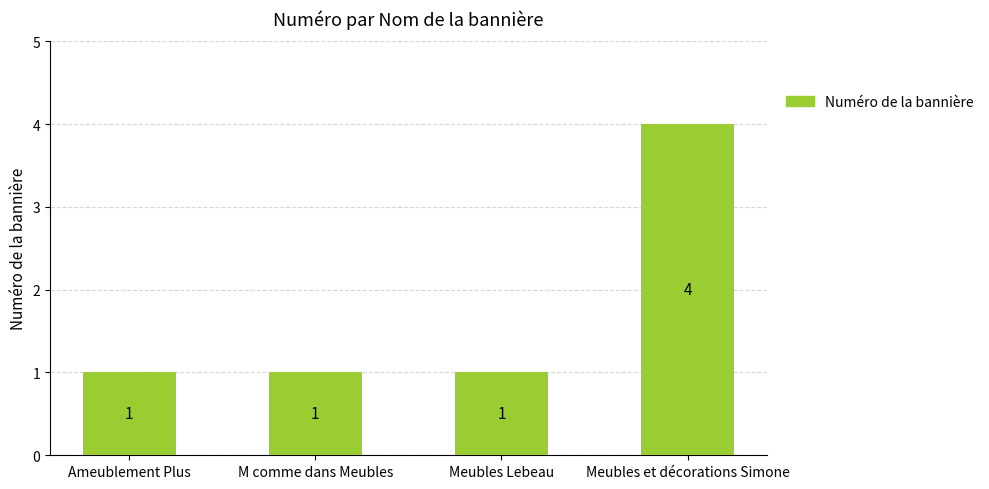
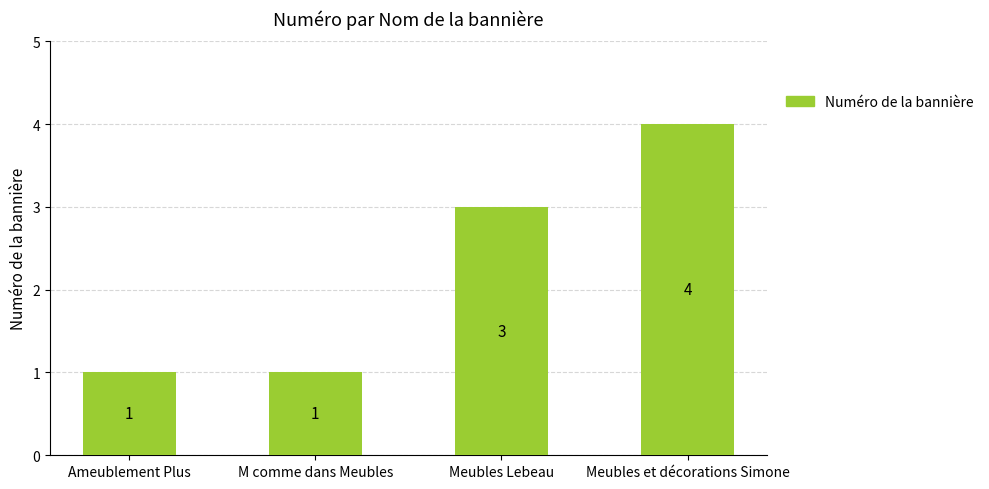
  {
    "Ameublement Plus": 1,
    "M comme dans Meubles": 1,
-   "Meubles Lebeau": 1,
+   "Meubles Lebeau": 3,
    "Meubles et décorations Simone": 4
  }
